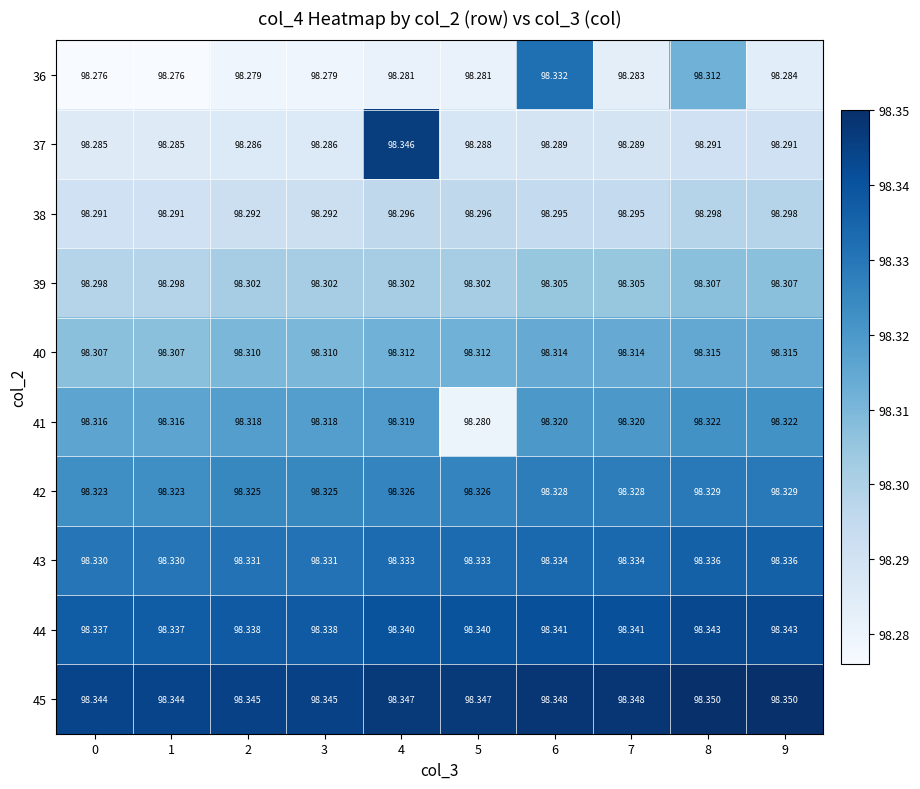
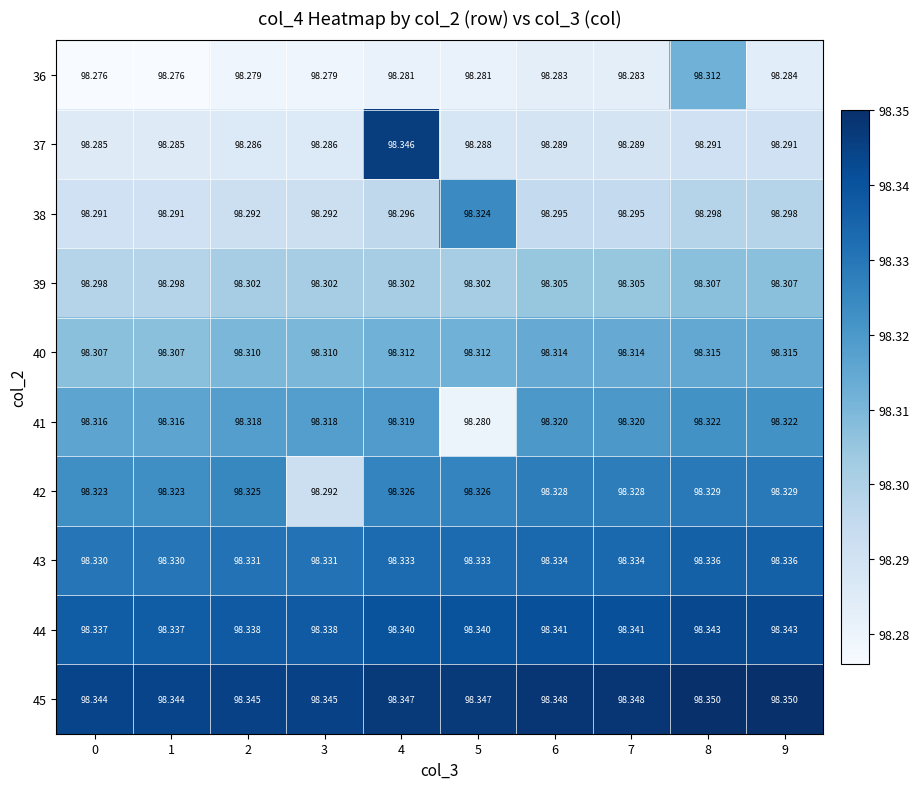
  {
    "36": {
      "0": 98.276,
      "1": 98.276,
      "2": 98.279,
      "3": 98.279,
      "4": 98.281,
      "5": 98.281,
-     "6": 98.332,
+     "6": 98.283,
      "7": 98.283,
      "8": 98.312,
      "9": 98.284
    },
    "37": {
      "0": 98.285,
      "1": 98.285,
      "2": 98.286,
      "3": 98.286,
      "4": 98.346,
      "5": 98.288,
      "6": 98.289,
      "7": 98.289,
      "8": 98.291,
      "9": 98.291
    },
    "38": {
      "0": 98.291,
      "1": 98.291,
      "2": 98.292,
      "3": 98.292,
      "4": 98.296,
-     "5": 98.296,
+     "5": 98.324,
      "6": 98.295,
      "7": 98.295,
      "8": 98.298,
      "9": 98.298
    },
    "39": {
      "0": 98.298,
      "1": 98.298,
      "2": 98.302,
      "3": 98.302,
      "4": 98.302,
      "5": 98.302,
      "6": 98.305,
      "7": 98.305,
      "8": 98.307,
      "9": 98.307
    },
    "40": {
      "0": 98.307,
      "1": 98.307,
      "2": 98.310,
      "3": 98.310,
      "4": 98.312,
      "5": 98.312,
      "6": 98.314,
      "7": 98.314,
      "8": 98.315,
      "9": 98.315
    },
    "41": {
      "0": 98.316,
      "1": 98.316,
      "2": 98.318,
      "3": 98.318,
      "4": 98.319,
      "5": 98.280,
      "6": 98.320,
      "7": 98.320,
      "8": 98.322,
      "9": 98.322
    },
    "42": {
      "0": 98.323,
      "1": 98.323,
      "2": 98.325,
-     "3": 98.325,
+     "3": 98.292,
      "4": 98.326,
      "5": 98.326,
      "6": 98.328,
      "7": 98.328,
      "8": 98.329,
      "9": 98.329
    },
    "43": {
      "0": 98.330,
      "1": 98.330,
      "2": 98.331,
      "3": 98.331,
      "4": 98.333,
      "5": 98.333,
      "6": 98.334,
      "7": 98.334,
      "8": 98.336,
      "9": 98.336
    },
    "44": {
      "0": 98.337,
      "1": 98.337,
      "2": 98.338,
      "3": 98.338,
      "4": 98.340,
      "5": 98.340,
      "6": 98.341,
      "7": 98.341,
      "8": 98.343,
      "9": 98.343
    },
    "45": {
      "0": 98.344,
      "1": 98.344,
      "2": 98.345,
      "3": 98.345,
      "4": 98.347,
      "5": 98.347,
      "6": 98.348,
      "7": 98.348,
      "8": 98.350,
      "9": 98.350
    }
  }
